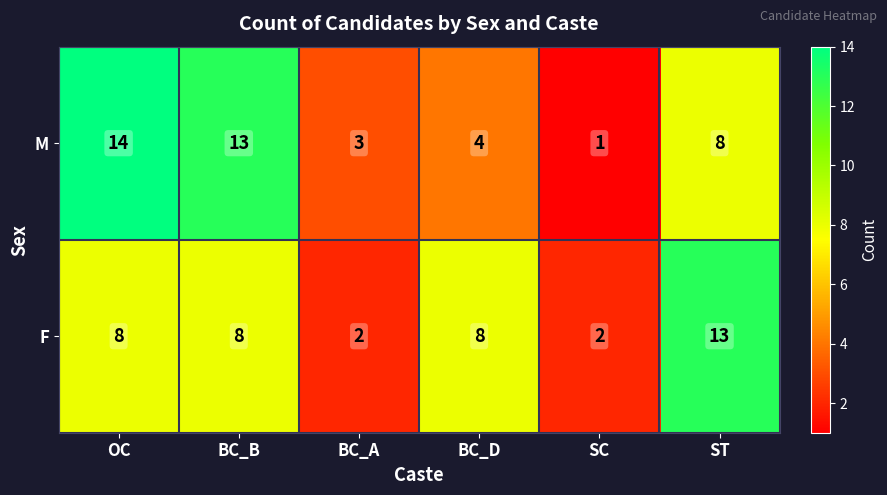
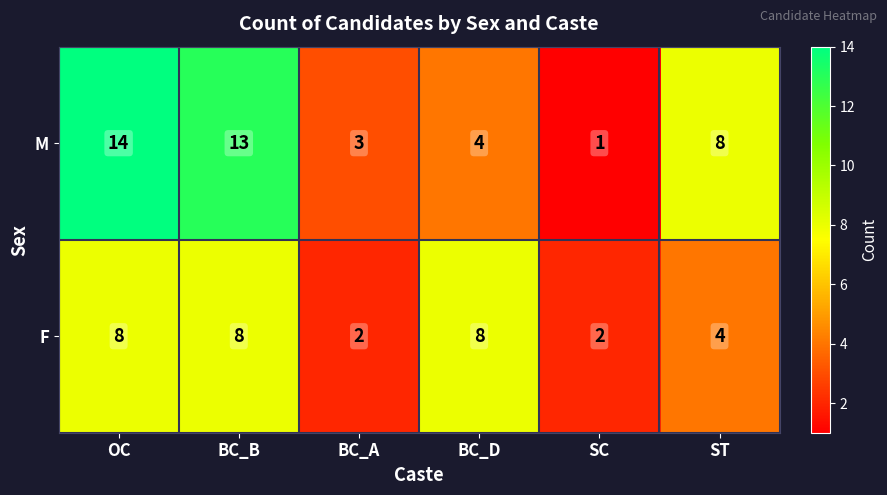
  {
    "F": {
-     "ST": 13
+     "ST": 4
    }
  }
